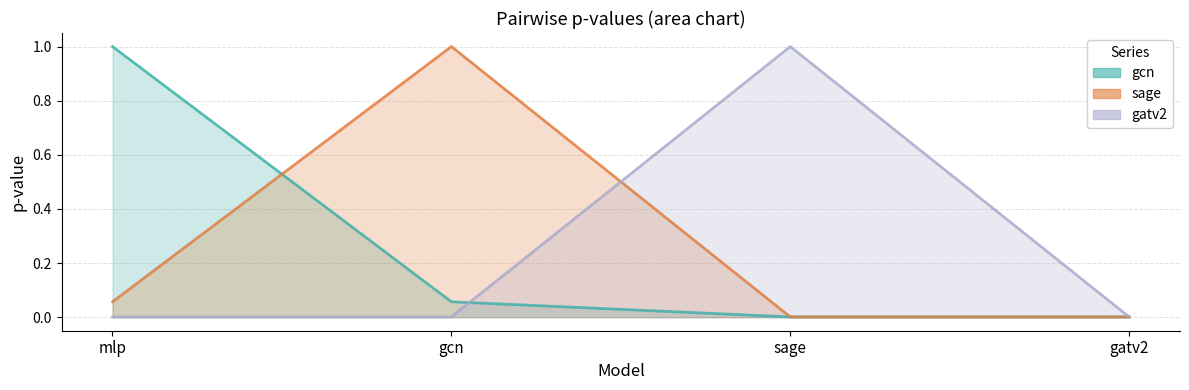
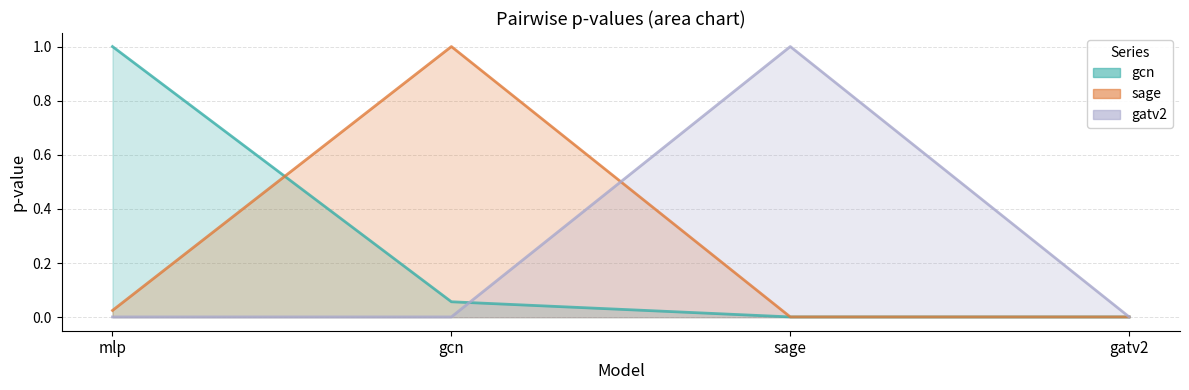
  {
    "sage": {
-     "mlp": 0.06,
+     "mlp": 0.02,
      "gcn": 1.00
    }
  }
